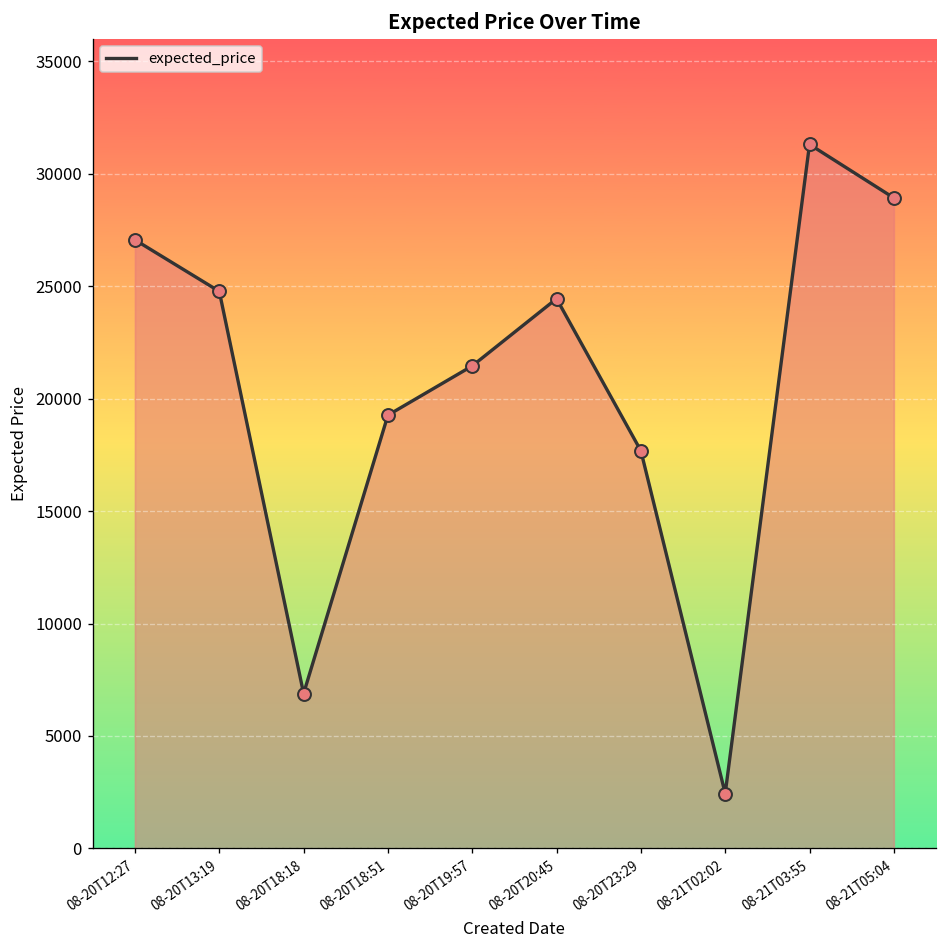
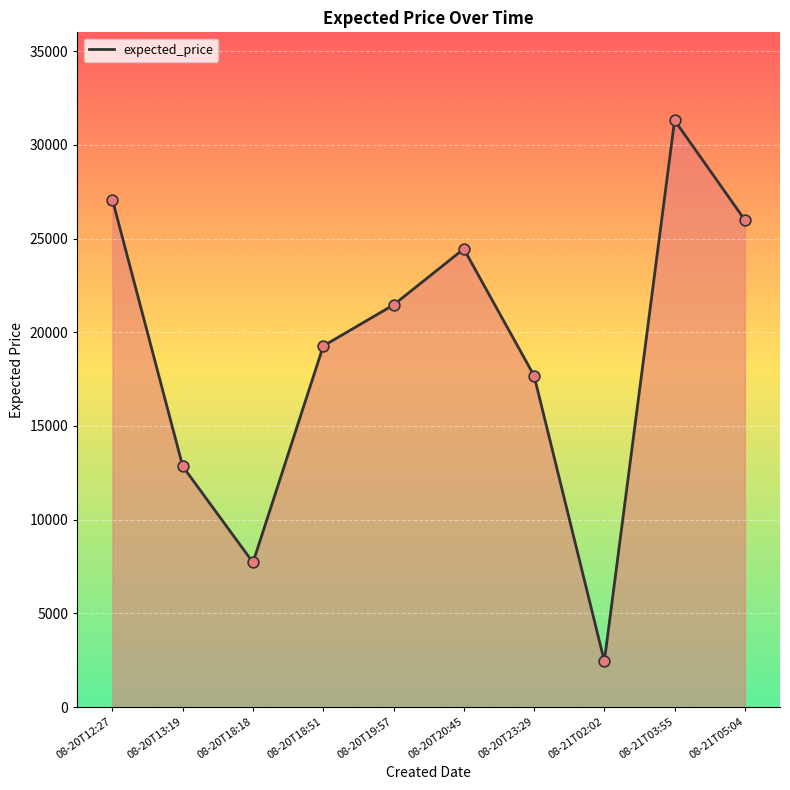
  {
    "08-20T12:27": 27100,
-   "08-20T13:19": 24800,
-   "08-20T18:18": 6900,
+   "08-20T13:19": 12800,
+   "08-20T18:18": 7700,
    "08-20T18:51": 19300,
    "08-20T19:57": 21500,
    "08-20T20:45": 24500,
    "08-20T23:29": 17700,
    "08-21T02:02": 2400,
    "08-21T03:55": 31300,
-   "08-21T05:04": 28900
+   "08-21T05:04": 26000
  }
